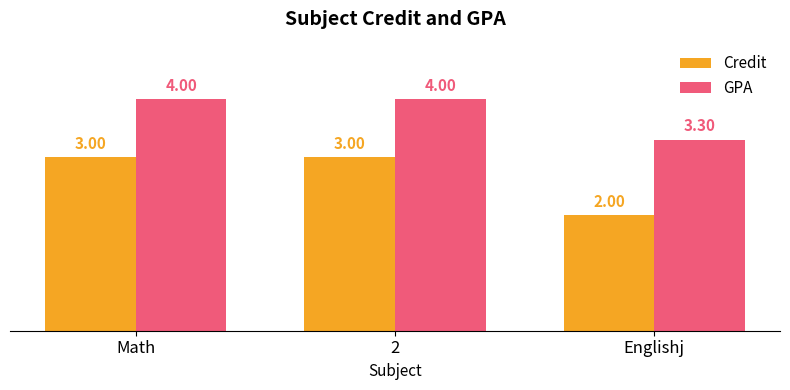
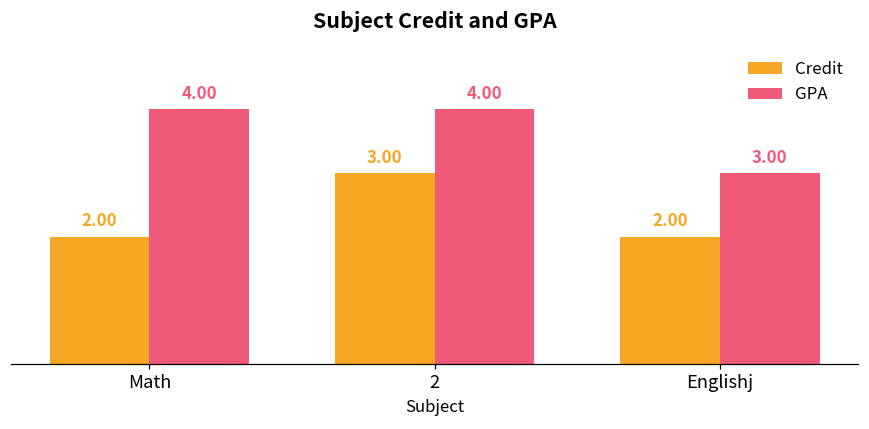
  {
    "Credit": {
-     "Math": 3.00,
+     "Math": 2.00,
      "2": 3.00,
      "Englishj": 2.00
    },
    "GPA": {
      "Math": 4.00,
      "2": 4.00,
-     "Englishj": 3.30
+     "Englishj": 3.00
    }
  }
